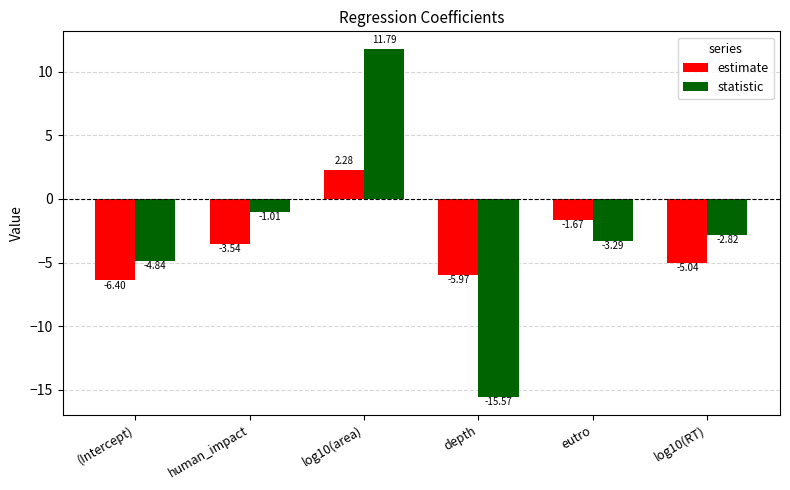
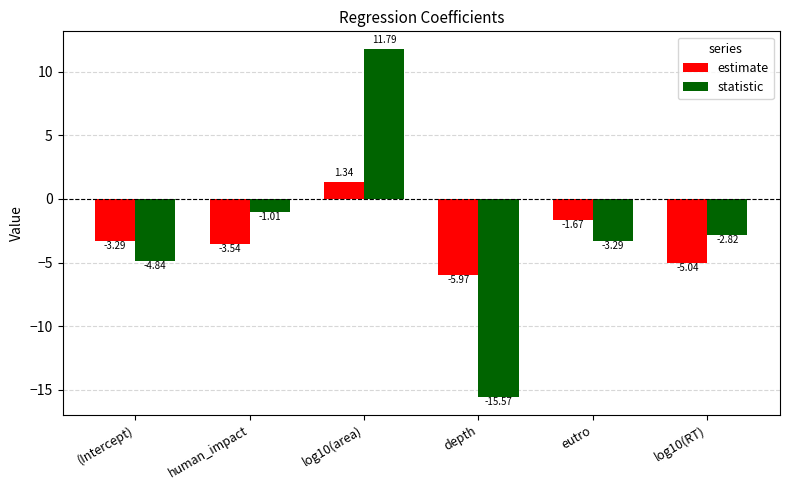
  {
    "estimate": {
-     "(Intercept)": -6.40,
+     "(Intercept)": -3.29,
      "human_impact": -3.54,
-     "log10(area)": 2.28,
+     "log10(area)": 1.34,
      "depth": -5.97,
      "eutro": -1.67,
      "log10(RT)": -5.04
    },
    "statistic": {
      "(Intercept)": -4.84,
      "human_impact": -1.01,
      "log10(area)": 11.79,
      "depth": -15.57,
      "eutro": -3.29,
      "log10(RT)": -2.82
    }
  }
